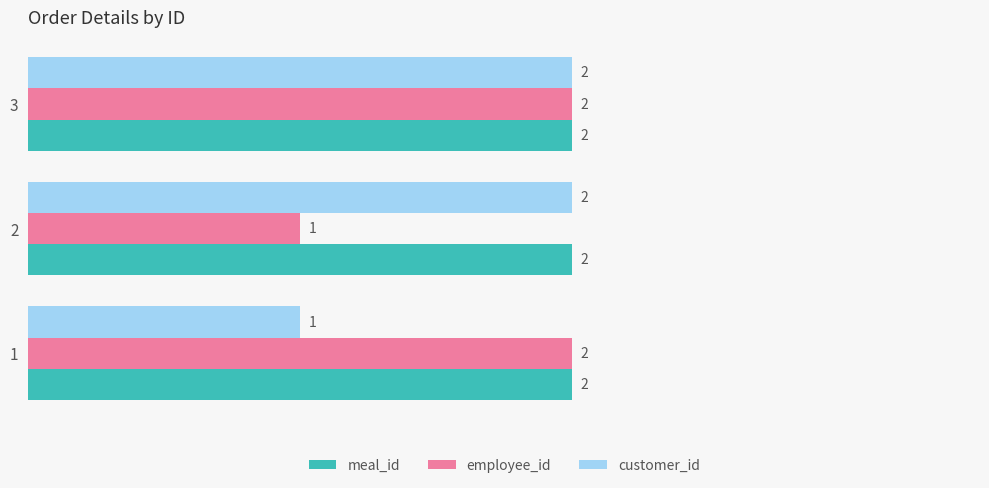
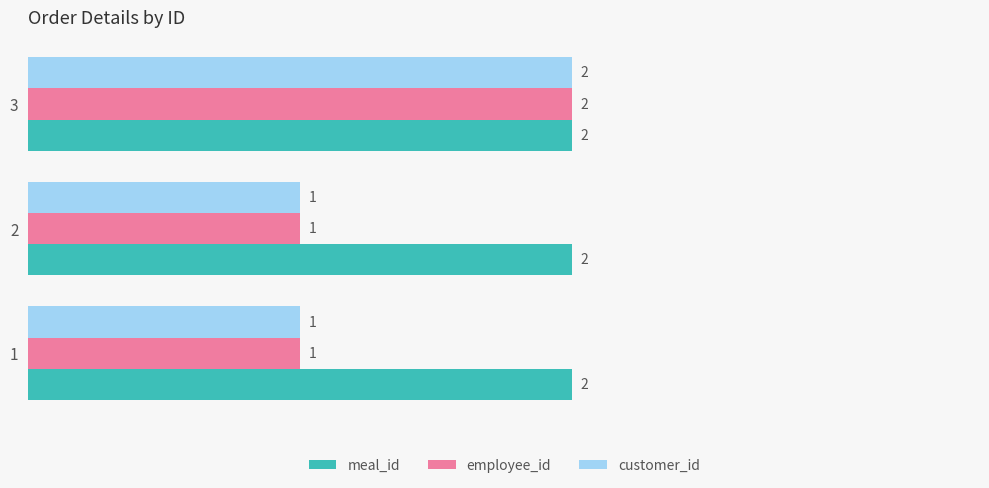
  {
    "meal_id": {
      "3": 2,
      "2": 2,
      "1": 2
    },
    "employee_id": {
      "3": 2,
      "2": 1,
-     "1": 2
+     "1": 1
    },
    "customer_id": {
      "3": 2,
-     "2": 2,
+     "2": 1,
      "1": 1
    }
  }
